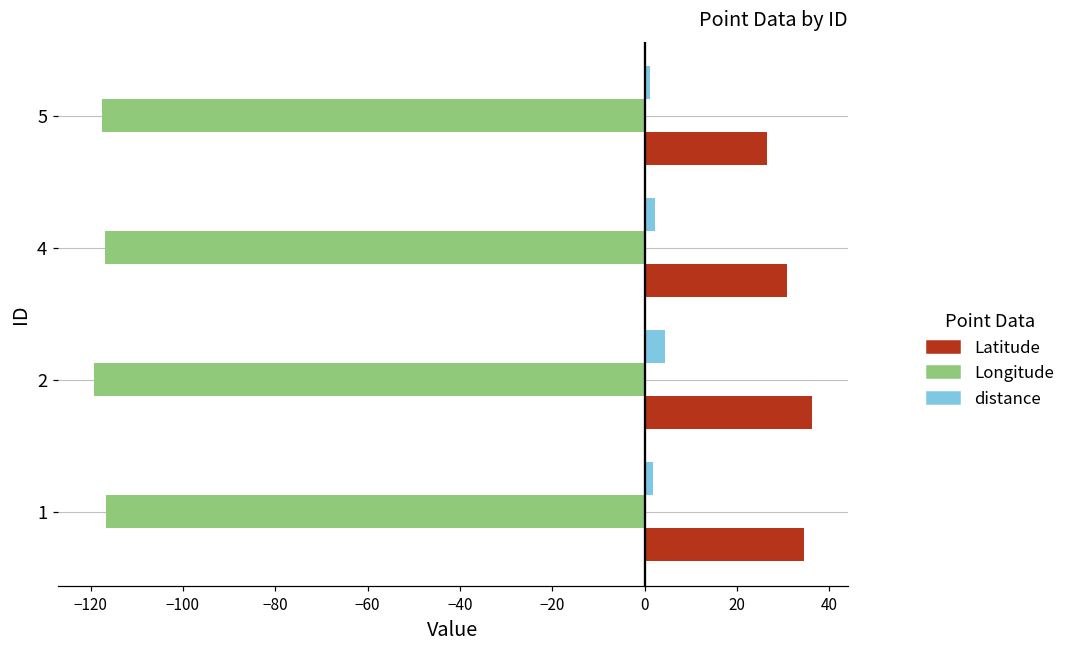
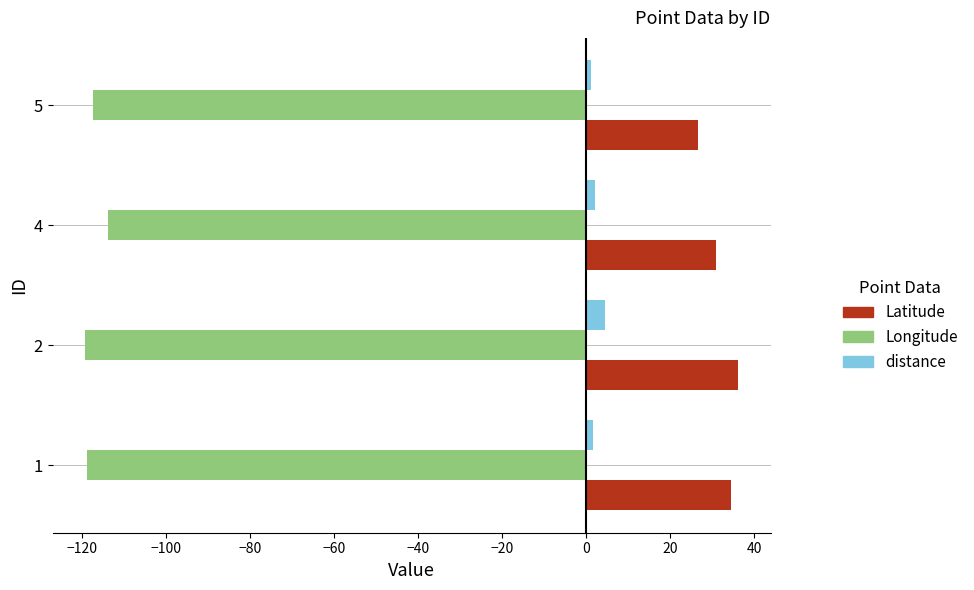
  {
    "Latitude": {
      "5": 27,
      "4": 31,
      "2": 36,
      "1": 35
    },
    "Longitude": {
      "5": -118,
-     "4": -117,
+     "4": -114,
      "2": -119,
-     "1": -117
+     "1": -119
    },
    "distance": {
      "5": 1,
      "4": 2,
      "2": 4,
      "1": 2
    }
  }
